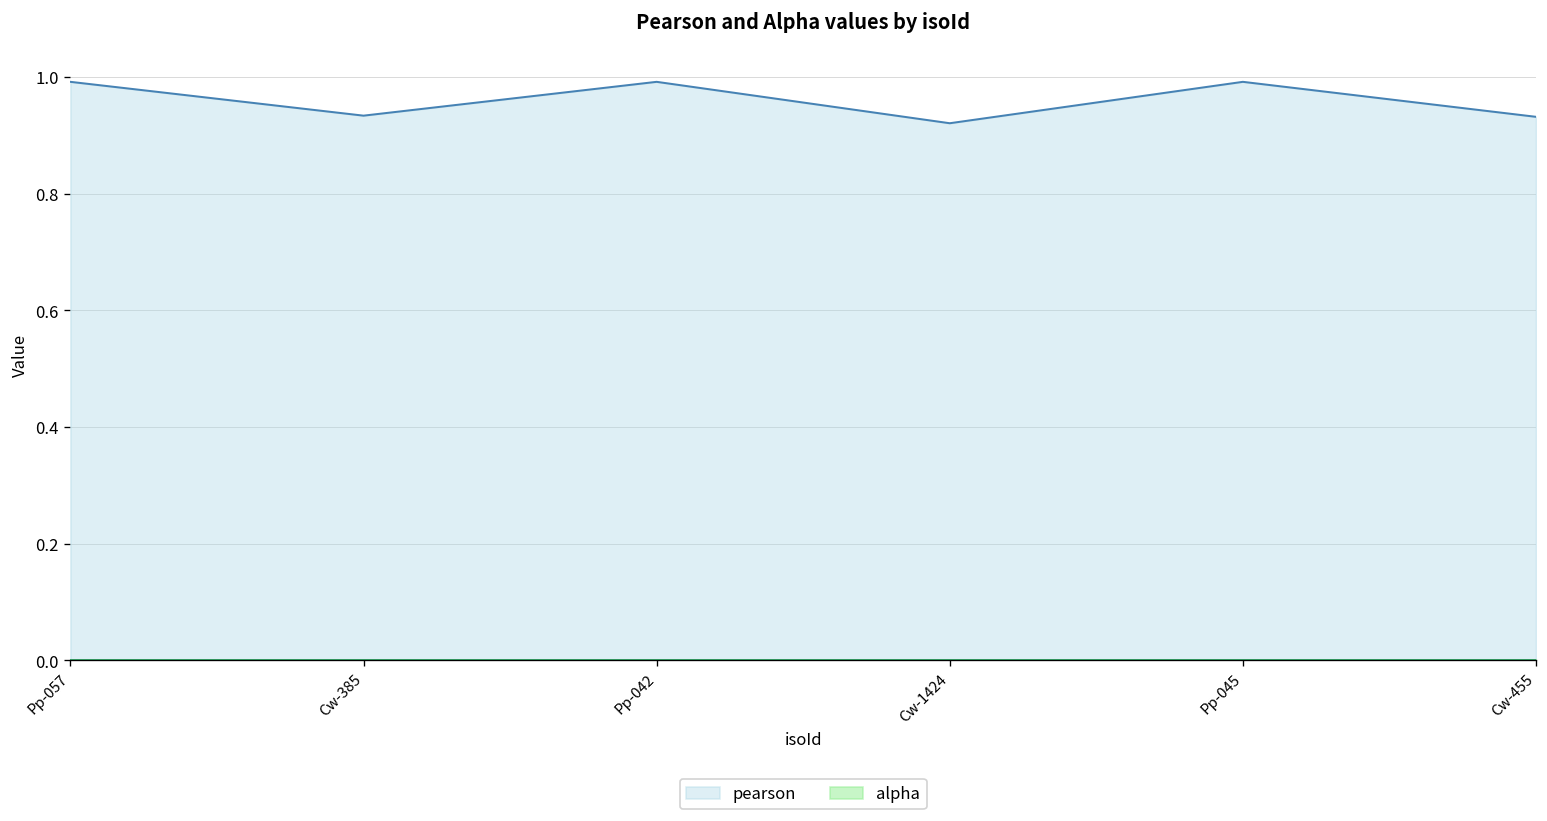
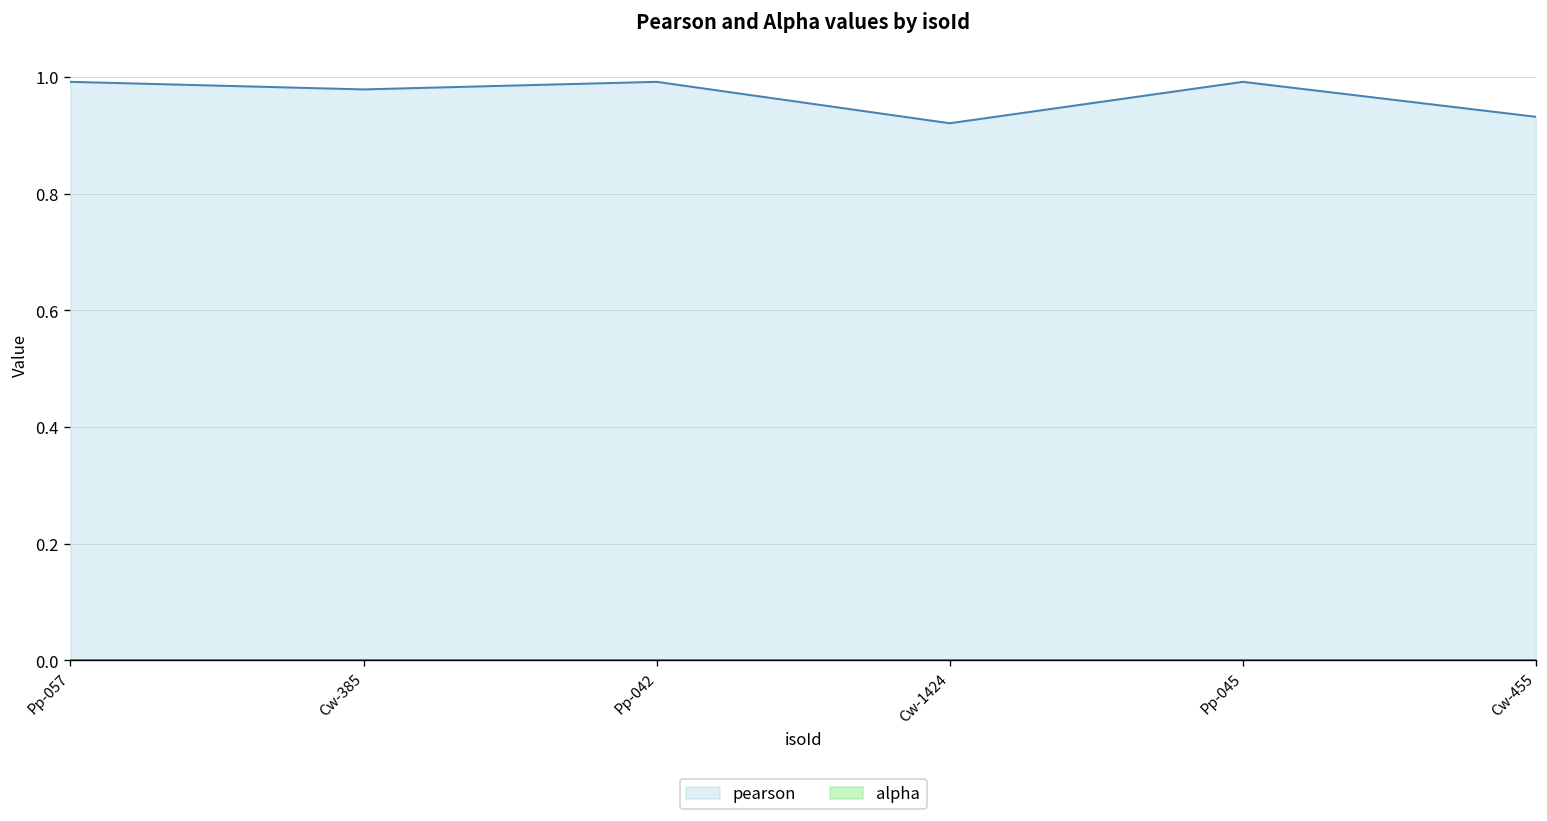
  {
    "pearson": {
      "Pp-057": 0.99,
-     "Cw-385": 0.93,
+     "Cw-385": 0.98,
      "Pp-042": 0.99,
      "Cw-1424": 0.92,
      "Pp-045": 0.99,
      "Cw-455": 0.93
    },
    "alpha": {
      "Pp-057": 0.00,
      "Cw-385": 0.00,
      "Pp-042": 0.00,
      "Cw-1424": 0.00,
      "Pp-045": 0.00,
      "Cw-455": 0.00
    }
  }
